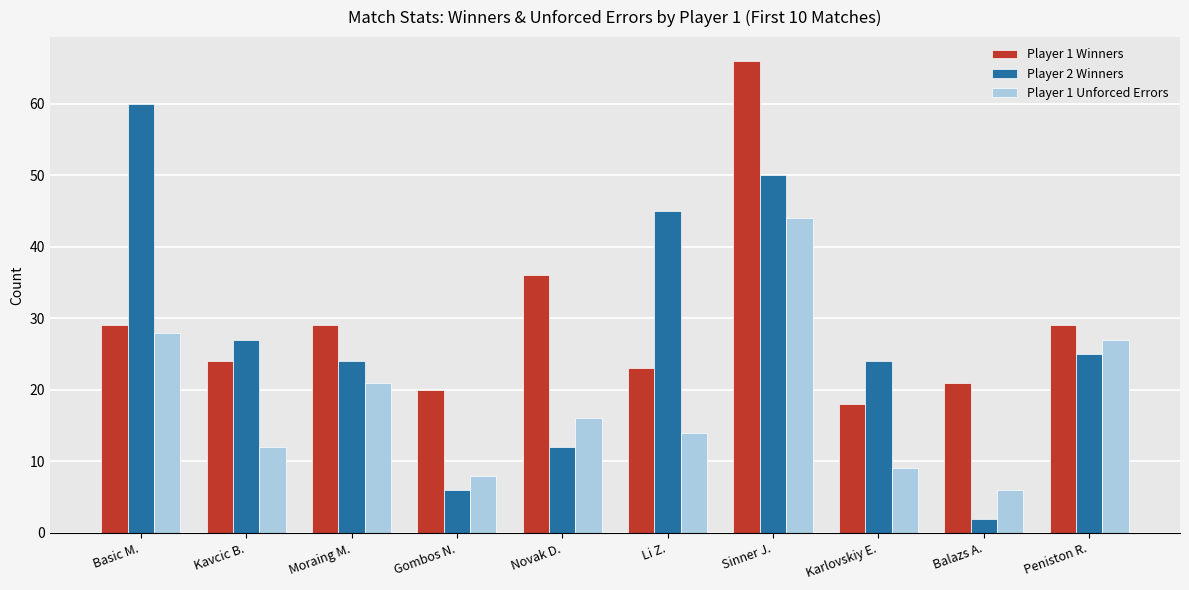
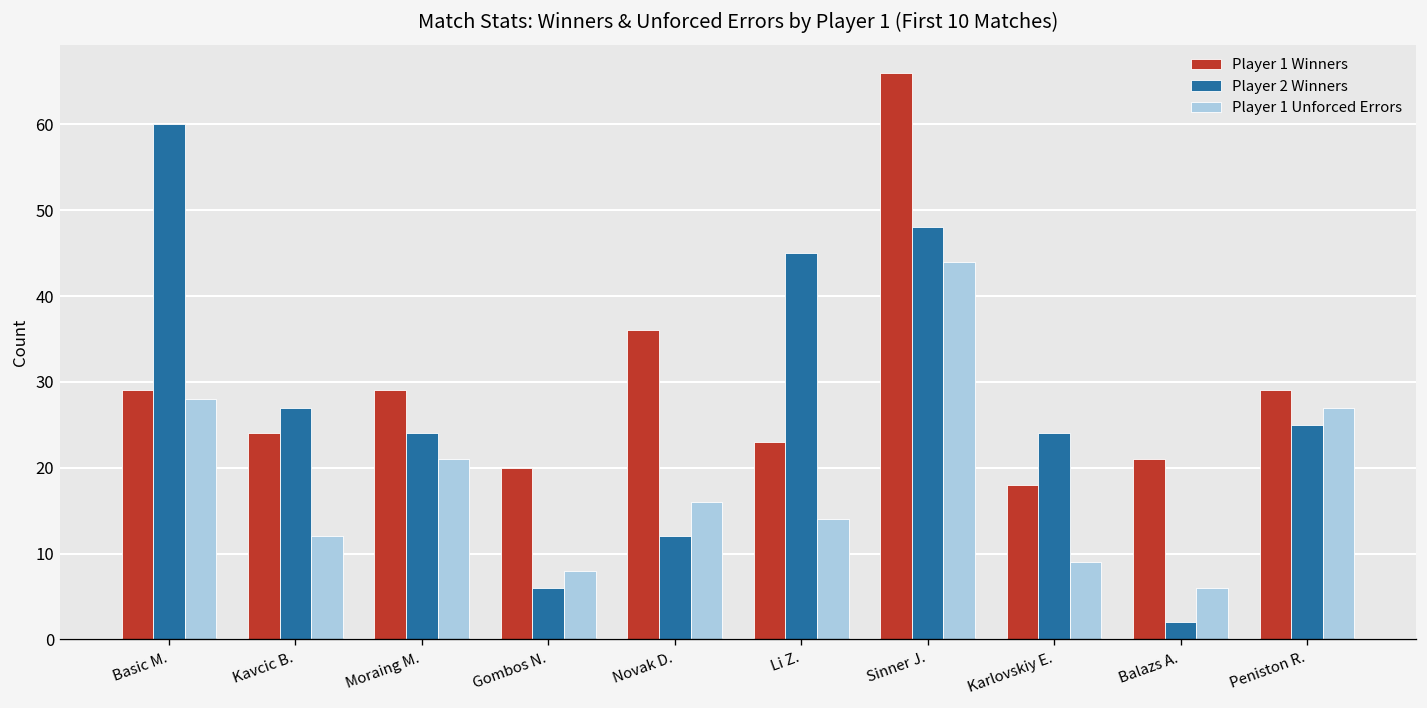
  {
    "Player 1 Winners": {
      "Basic M.": 29,
      "Kavcic B.": 24,
      "Moraing M.": 29,
      "Gombos N.": 20,
      "Novak D.": 36,
      "Li Z.": 23,
      "Sinner J.": 66,
      "Karlovskiy E.": 18,
      "Balazs A.": 21,
      "Peniston R.": 29
    },
    "Player 2 Winners": {
      "Basic M.": 60,
      "Kavcic B.": 27,
      "Moraing M.": 24,
      "Gombos N.": 6,
      "Novak D.": 12,
      "Li Z.": 45,
-     "Sinner J.": 50,
+     "Sinner J.": 48,
      "Karlovskiy E.": 24,
      "Balazs A.": 2,
      "Peniston R.": 25
    },
    "Player 1 Unforced Errors": {
      "Basic M.": 28,
      "Kavcic B.": 12,
      "Moraing M.": 21,
      "Gombos N.": 8,
      "Novak D.": 16,
      "Li Z.": 14,
      "Sinner J.": 44,
      "Karlovskiy E.": 9,
      "Balazs A.": 6,
      "Peniston R.": 27
    }
  }
